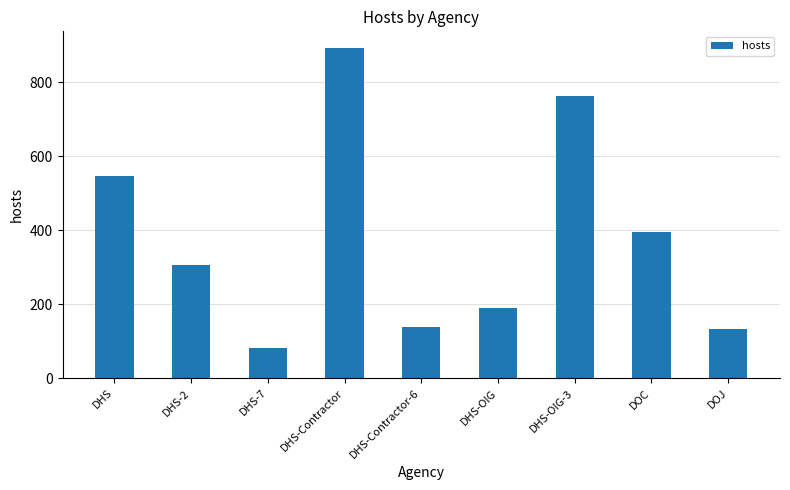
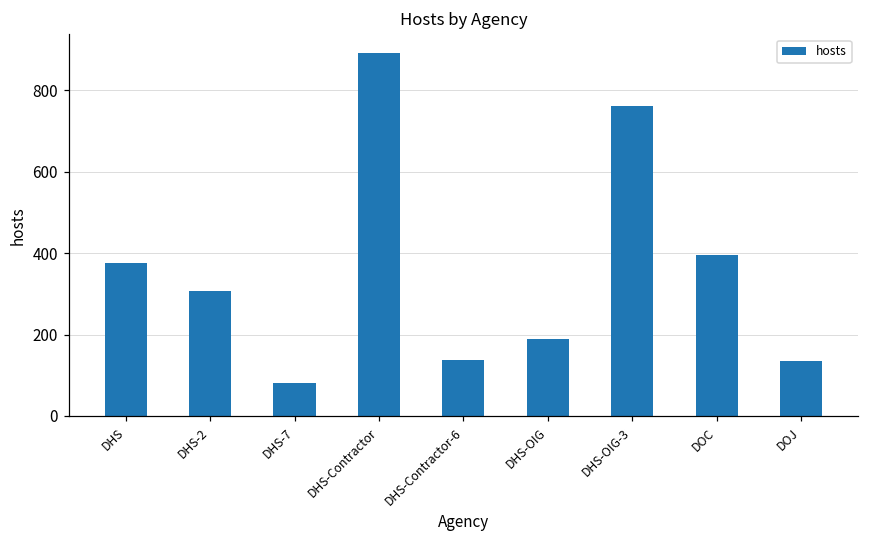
  {
-   "DHS": 550,
+   "DHS": 380,
    "DHS-2": 310,
    "DHS-7": 80,
    "DHS-Contractor": 890,
    "DHS-Contractor-6": 140,
    "DHS-OIG": 190,
    "DHS-OIG-3": 760,
    "DOC": 400,
    "DOJ": 130
  }
